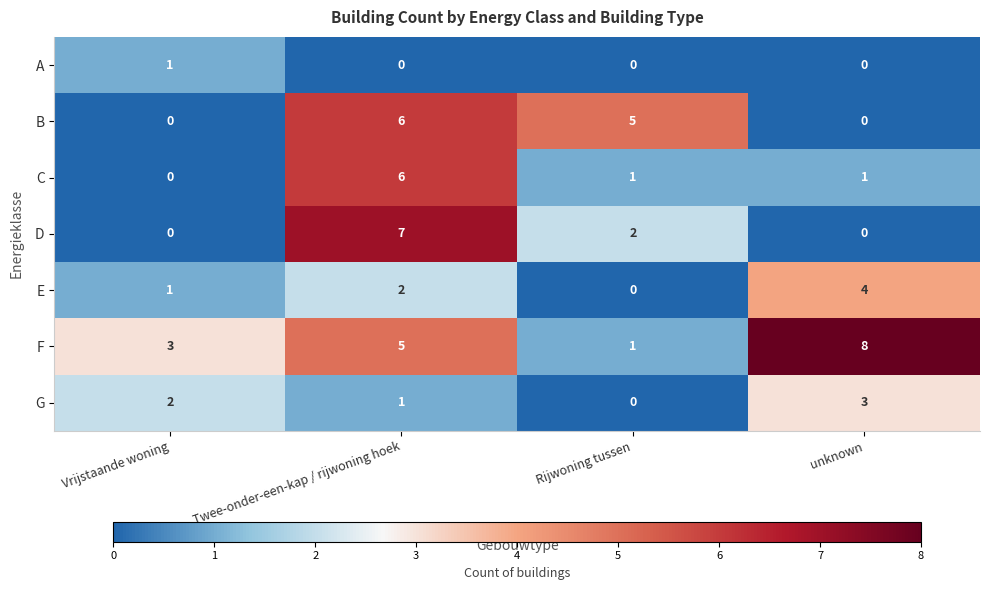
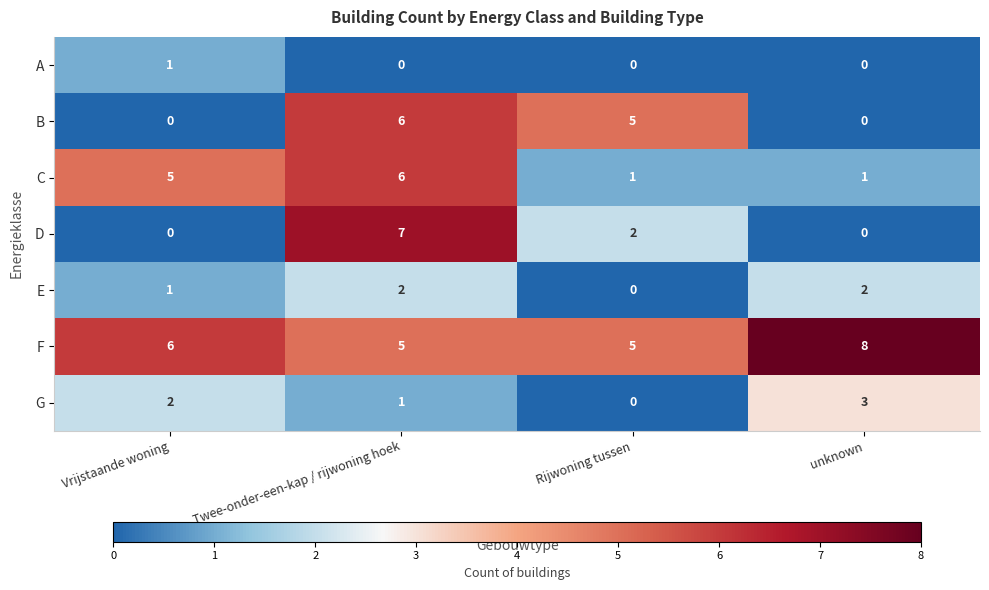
  {
    "A": {
      "Vrijstaande woning": 1,
      "Twee-onder-een-kap / rijwoning hoek": 0,
      "Rijwoning tussen": 0,
      "unknown": 0
    },
    "B": {
      "Vrijstaande woning": 0,
      "Twee-onder-een-kap / rijwoning hoek": 6,
      "Rijwoning tussen": 5,
      "unknown": 0
    },
    "C": {
-     "Vrijstaande woning": 0,
+     "Vrijstaande woning": 5,
      "Twee-onder-een-kap / rijwoning hoek": 6,
      "Rijwoning tussen": 1,
      "unknown": 1
    },
    "D": {
      "Vrijstaande woning": 0,
      "Twee-onder-een-kap / rijwoning hoek": 7,
      "Rijwoning tussen": 2,
      "unknown": 0
    },
    "E": {
      "Vrijstaande woning": 1,
      "Twee-onder-een-kap / rijwoning hoek": 2,
      "Rijwoning tussen": 0,
-     "unknown": 4
+     "unknown": 2
    },
    "F": {
-     "Vrijstaande woning": 3,
+     "Vrijstaande woning": 6,
      "Twee-onder-een-kap / rijwoning hoek": 5,
-     "Rijwoning tussen": 1,
+     "Rijwoning tussen": 5,
      "unknown": 8
    },
    "G": {
      "Vrijstaande woning": 2,
      "Twee-onder-een-kap / rijwoning hoek": 1,
      "Rijwoning tussen": 0,
      "unknown": 3
    }
  }
